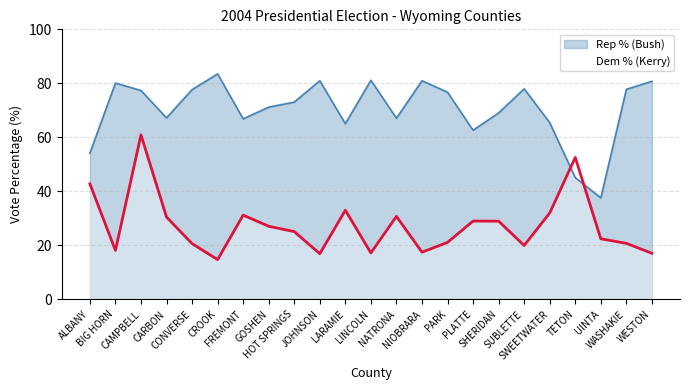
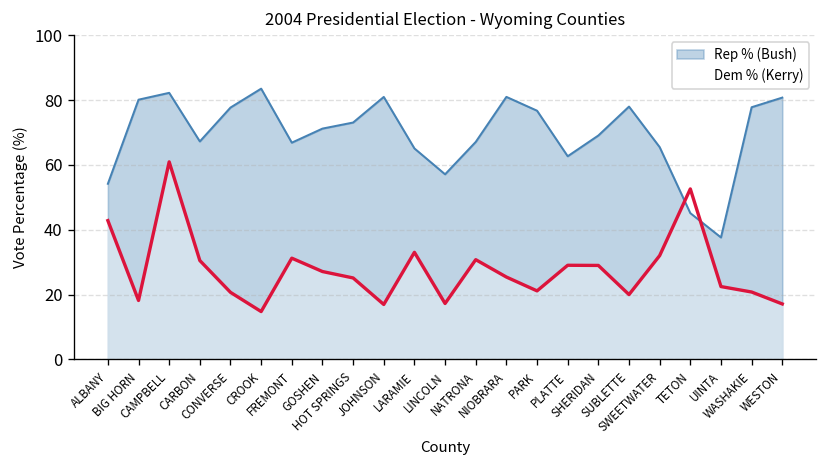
  {
    "Rep % (Bush)": {
      "ALBANY": 54,
      "BIG HORN": 80,
-     "CAMPBELL": 77,
+     "CAMPBELL": 82,
      "CARBON": 67,
      "CONVERSE": 78,
      "CROOK": 84,
      "FREMONT": 67,
      "GOSHEN": 71,
      "HOT SPRINGS": 73,
      "JOHNSON": 81,
      "LARAMIE": 65,
-     "LINCOLN": 81,
+     "LINCOLN": 57,
      "NATRONA": 67,
      "NIOBRARA": 81,
      "PARK": 77,
      "PLATTE": 63,
      "SHERIDAN": 69,
      "SUBLETTE": 78,
      "SWEETWATER": 65,
      "TETON": 45,
      "UINTA": 38,
      "WASHAKIE": 78,
      "WESTON": 81
    },
    "Dem % (Kerry)": {
      "ALBANY": 43,
      "BIG HORN": 18,
      "CAMPBELL": 61,
      "CARBON": 30,
      "CONVERSE": 21,
      "CROOK": 15,
      "FREMONT": 31,
      "GOSHEN": 27,
      "HOT SPRINGS": 25,
      "JOHNSON": 17,
      "LARAMIE": 33,
      "LINCOLN": 17,
      "NATRONA": 31,
-     "NIOBRARA": 18,
+     "NIOBRARA": 25,
      "PARK": 21,
      "PLATTE": 29,
      "SHERIDAN": 29,
      "SUBLETTE": 20,
      "SWEETWATER": 32,
      "TETON": 53,
      "UINTA": 22,
      "WASHAKIE": 21,
      "WESTON": 17
    }
  }
